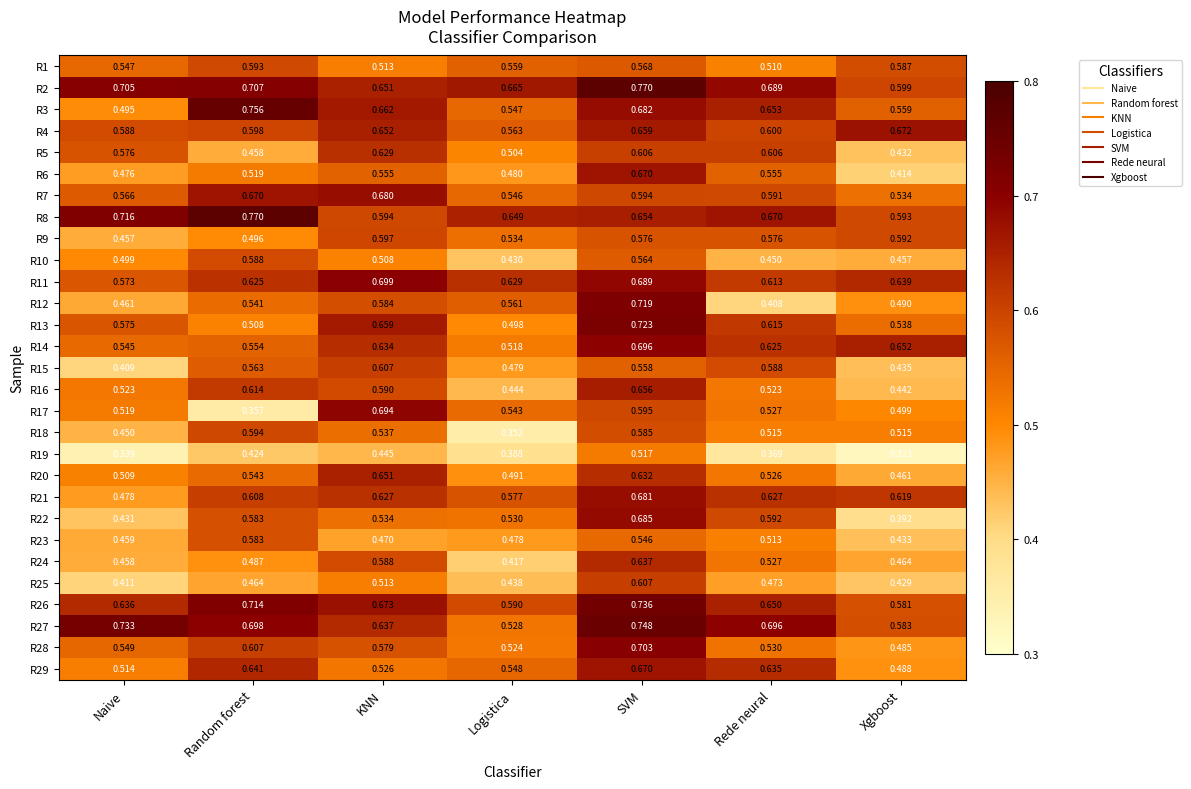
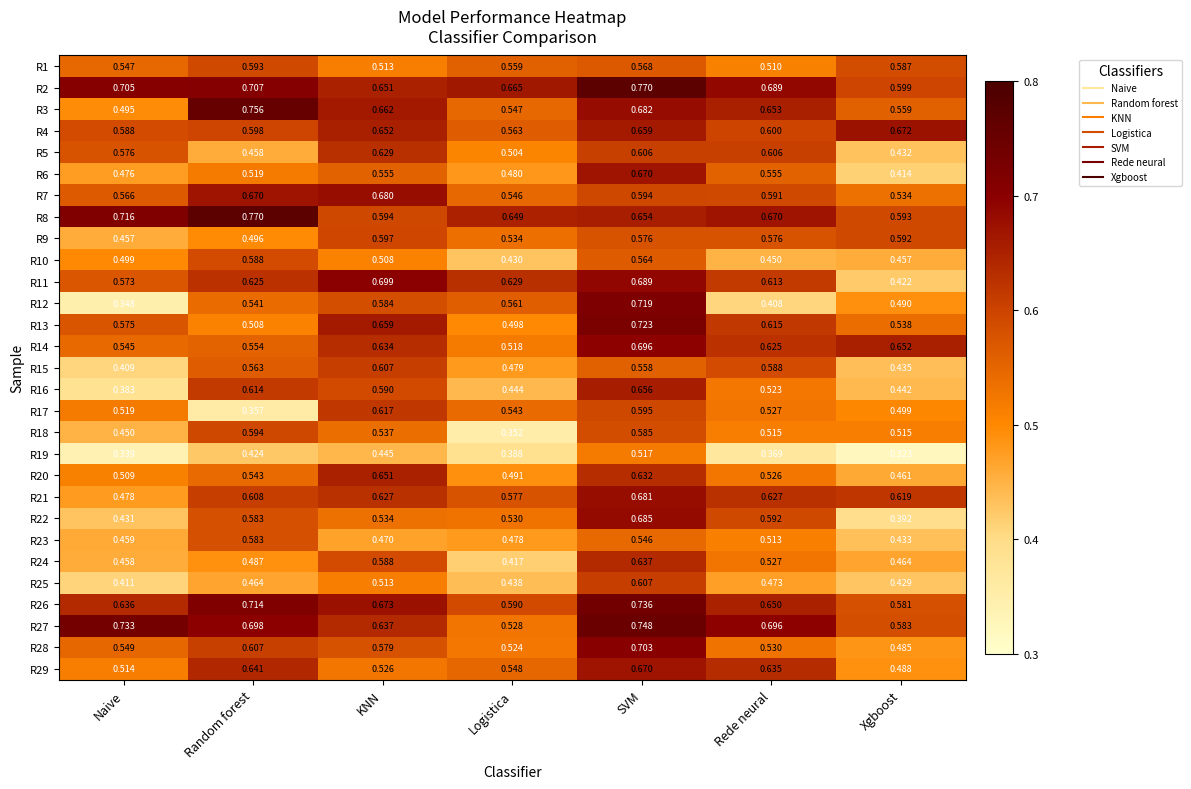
  {
    "R11": {
      "Naive": 0.573,
      "Random forest": 0.625,
      "KNN": 0.699,
      "Logistica": 0.629,
      "SVM": 0.689,
      "Rede neural": 0.613,
-     "Xgboost": 0.639
+     "Xgboost": 0.422
    },
    "R12": {
-     "Naive": 0.461,
+     "Naive": 0.348,
      "Random forest": 0.541,
      "KNN": 0.584,
      "Logistica": 0.561,
      "SVM": 0.719,
      "Rede neural": 0.408,
      "Xgboost": 0.490
    },
    "R16": {
-     "Naive": 0.523,
+     "Naive": 0.383,
      "Random forest": 0.614,
      "KNN": 0.590,
      "Logistica": 0.444,
      "SVM": 0.656,
      "Rede neural": 0.523,
      "Xgboost": 0.442
    },
    "R17": {
      "Naive": 0.519,
      "Random forest": 0.357,
-     "KNN": 0.694,
+     "KNN": 0.617,
      "Logistica": 0.543,
      "SVM": 0.595,
      "Rede neural": 0.527,
      "Xgboost": 0.499
    }
  }
